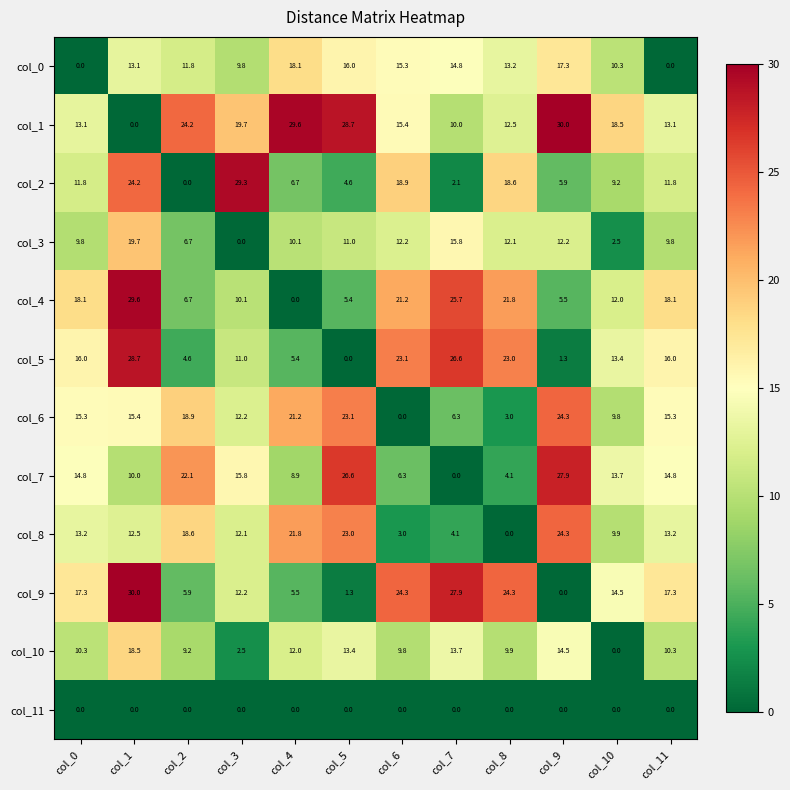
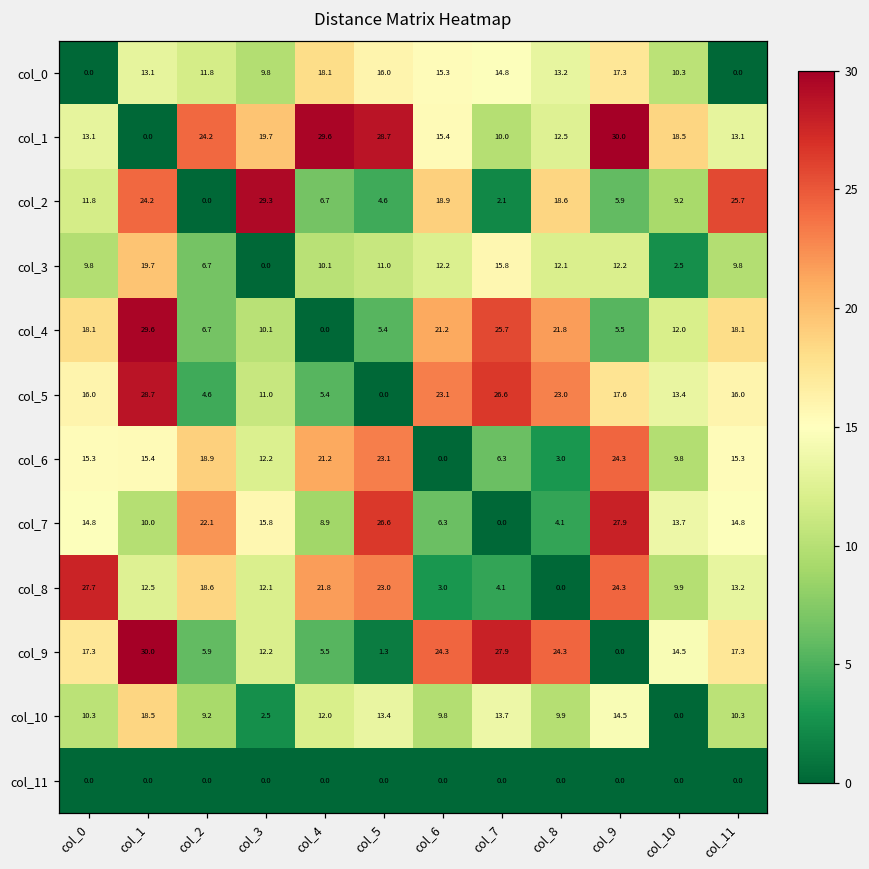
  {
    "col_0": {
      "col_0": 0.0,
      "col_1": 13.1,
      "col_2": 11.8,
      "col_3": 9.8,
      "col_4": 18.1,
      "col_5": 16.0,
      "col_6": 15.3,
      "col_7": 14.8,
      "col_8": 13.2,
      "col_9": 17.3,
      "col_10": 10.3,
      "col_11": 0.0
    },
    "col_1": {
      "col_0": 13.1,
      "col_1": 0.0,
      "col_2": 24.2,
      "col_3": 19.7,
      "col_4": 29.6,
      "col_5": 28.7,
      "col_6": 15.4,
      "col_7": 10.0,
      "col_8": 12.5,
      "col_9": 30.0,
      "col_10": 18.5,
      "col_11": 13.1
    },
    "col_2": {
      "col_0": 11.8,
      "col_1": 24.2,
      "col_2": 0.0,
      "col_3": 29.3,
      "col_4": 6.7,
      "col_5": 4.6,
      "col_6": 18.9,
      "col_7": 2.1,
      "col_8": 18.6,
      "col_9": 5.9,
      "col_10": 9.2,
-     "col_11": 11.8
+     "col_11": 25.7
    },
    "col_3": {
      "col_0": 9.8,
      "col_1": 19.7,
      "col_2": 6.7,
      "col_3": 0.0,
      "col_4": 10.1,
      "col_5": 11.0,
      "col_6": 12.2,
      "col_7": 15.8,
      "col_8": 12.1,
      "col_9": 12.2,
      "col_10": 2.5,
      "col_11": 9.8
    },
    "col_4": {
      "col_0": 18.1,
      "col_1": 29.6,
      "col_2": 6.7,
      "col_3": 10.1,
      "col_4": 0.0,
      "col_5": 5.4,
      "col_6": 21.2,
      "col_7": 25.7,
      "col_8": 21.8,
      "col_9": 5.5,
      "col_10": 12.0,
      "col_11": 18.1
    },
    "col_5": {
      "col_0": 16.0,
      "col_1": 28.7,
      "col_2": 4.6,
      "col_3": 11.0,
      "col_4": 5.4,
      "col_5": 0.0,
      "col_6": 23.1,
      "col_7": 26.6,
      "col_8": 23.0,
-     "col_9": 1.3,
+     "col_9": 17.6,
      "col_10": 13.4,
      "col_11": 16.0
    },
    "col_6": {
      "col_0": 15.3,
      "col_1": 15.4,
      "col_2": 18.9,
      "col_3": 12.2,
      "col_4": 21.2,
      "col_5": 23.1,
      "col_6": 0.0,
      "col_7": 6.3,
      "col_8": 3.0,
      "col_9": 24.3,
      "col_10": 9.8,
      "col_11": 15.3
    },
    "col_7": {
      "col_0": 14.8,
      "col_1": 10.0,
      "col_2": 22.1,
      "col_3": 15.8,
      "col_4": 8.9,
      "col_5": 26.6,
      "col_6": 6.3,
      "col_7": 0.0,
      "col_8": 4.1,
      "col_9": 27.9,
      "col_10": 13.7,
      "col_11": 14.8
    },
    "col_8": {
-     "col_0": 13.2,
+     "col_0": 27.7,
      "col_1": 12.5,
      "col_2": 18.6,
      "col_3": 12.1,
      "col_4": 21.8,
      "col_5": 23.0,
      "col_6": 3.0,
      "col_7": 4.1,
      "col_8": 0.0,
      "col_9": 24.3,
      "col_10": 9.9,
      "col_11": 13.2
    },
    "col_9": {
      "col_0": 17.3,
      "col_1": 30.0,
      "col_2": 5.9,
      "col_3": 12.2,
      "col_4": 5.5,
      "col_5": 1.3,
      "col_6": 24.3,
      "col_7": 27.9,
      "col_8": 24.3,
      "col_9": 0.0,
      "col_10": 14.5,
      "col_11": 17.3
    },
    "col_10": {
      "col_0": 10.3,
      "col_1": 18.5,
      "col_2": 9.2,
      "col_3": 2.5,
      "col_4": 12.0,
      "col_5": 13.4,
      "col_6": 9.8,
      "col_7": 13.7,
      "col_8": 9.9,
      "col_9": 14.5,
      "col_10": 0.0,
      "col_11": 10.3
    },
    "col_11": {
      "col_0": 0.0,
      "col_1": 0.0,
      "col_2": 0.0,
      "col_3": 0.0,
      "col_4": 0.0,
      "col_5": 0.0,
      "col_6": 0.0,
      "col_7": 0.0,
      "col_8": 0.0,
      "col_9": 0.0,
      "col_10": 0.0,
      "col_11": 0.0
    }
  }
